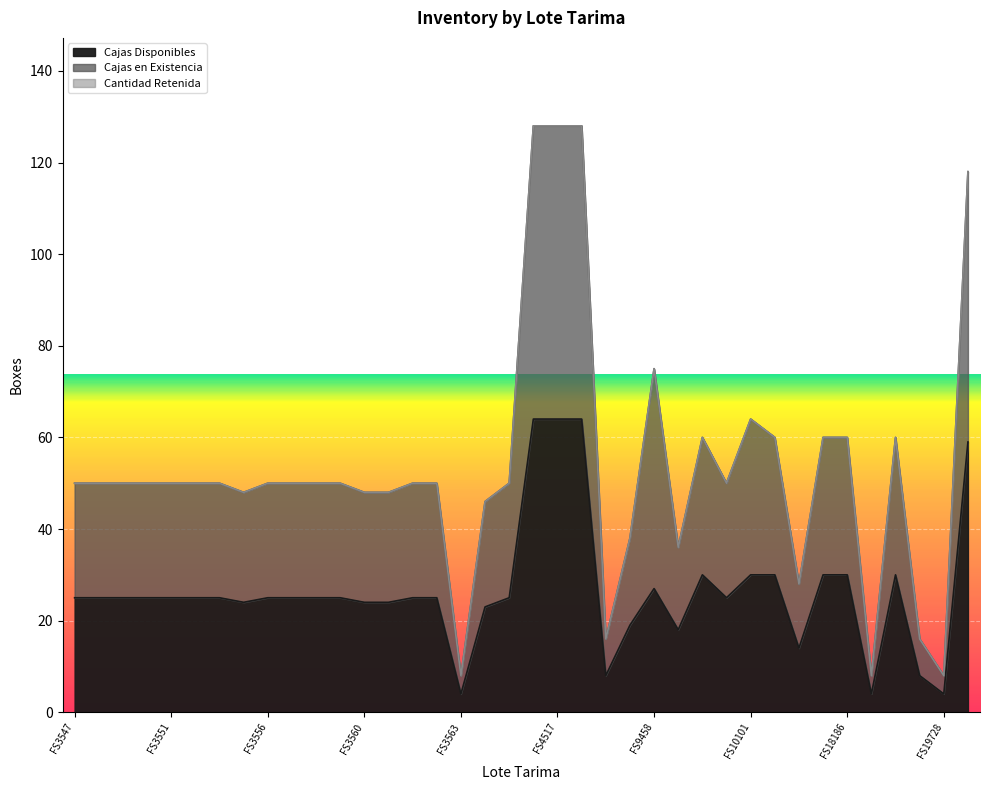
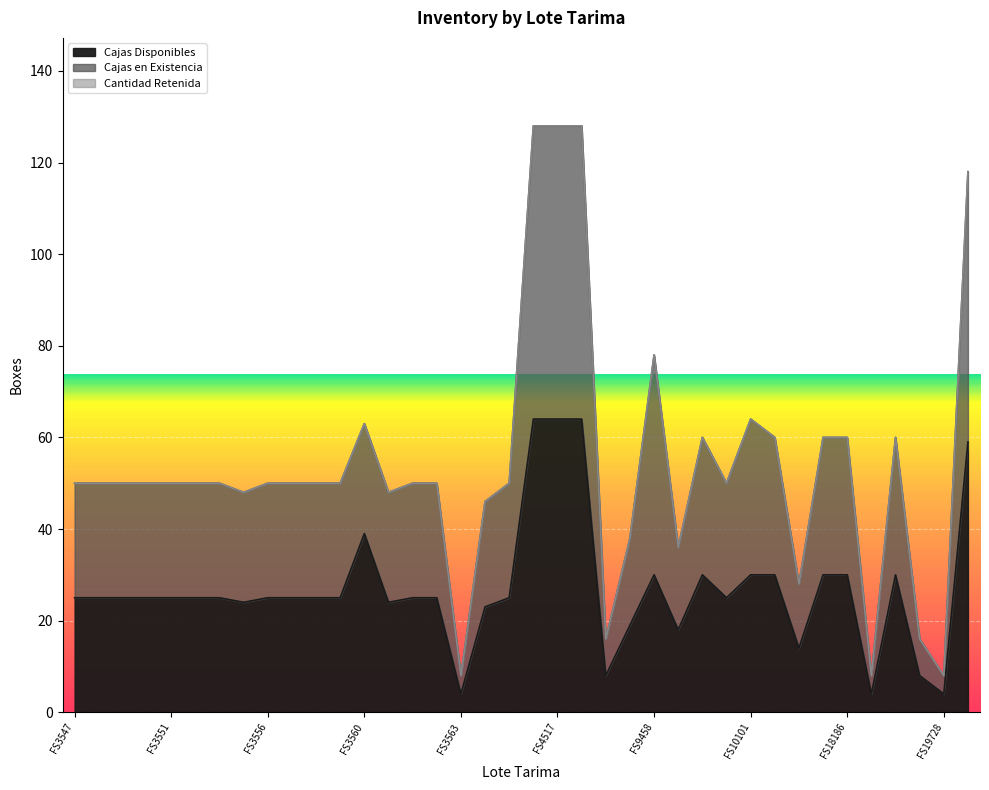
  {
    "Cajas Disponibles": {
      "FS3547": 25,
      "FS3551": 25,
      "FS3556": 25,
-     "FS3560": 24,
+     "FS3560": 39,
      "FS3563": 4,
      "FS4517": 64,
-     "FS9458": 27,
+     "FS9458": 30,
      "FS10101": 30,
      "FS18186": 30,
      "FS19728": 4
    }
  }
